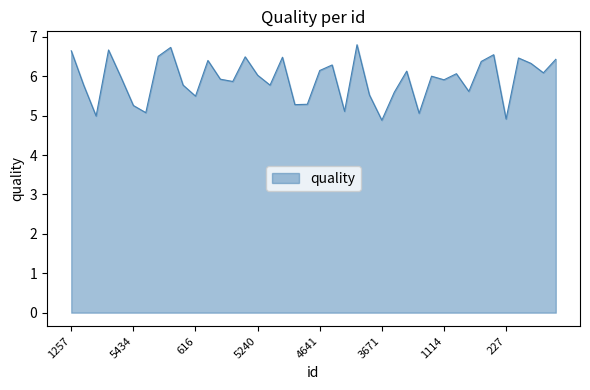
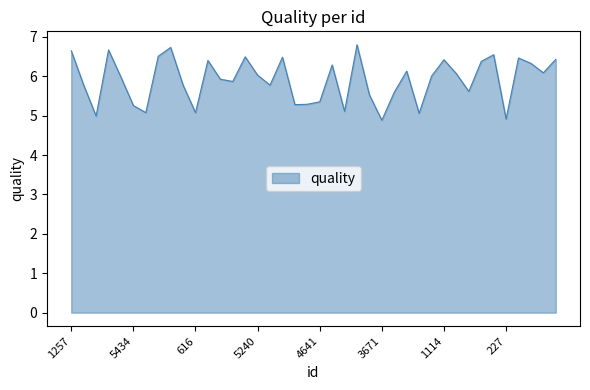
  {
    "1257": 6.6,
    "5434": 5.3,
-   "616": 5.5,
+   "616": 5.1,
    "5240": 6.0,
-   "4641": 6.1,
+   "4641": 5.4,
    "3671": 4.9,
-   "1114": 5.9,
+   "1114": 6.4,
    "227": 4.9
  }
